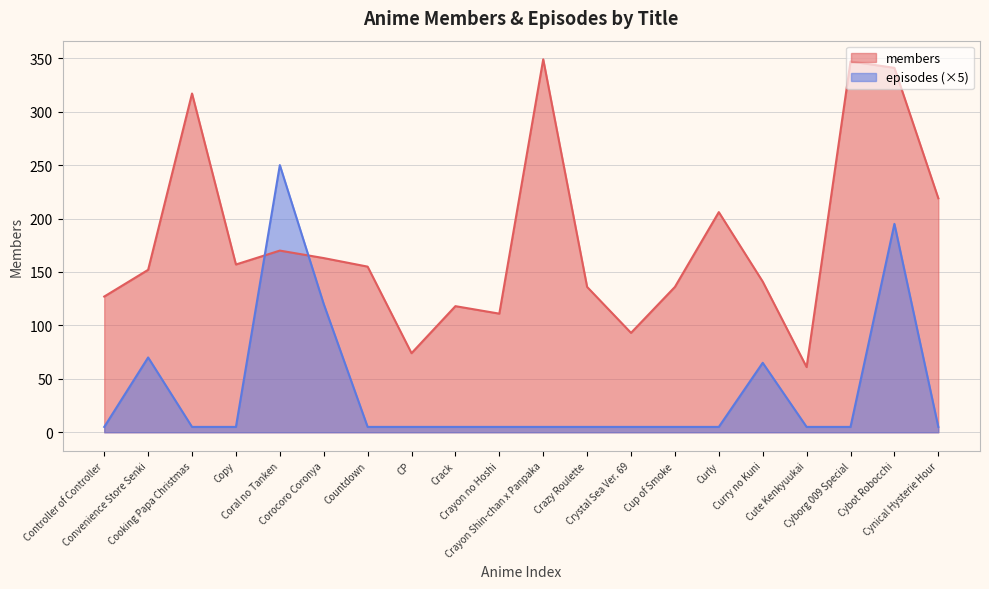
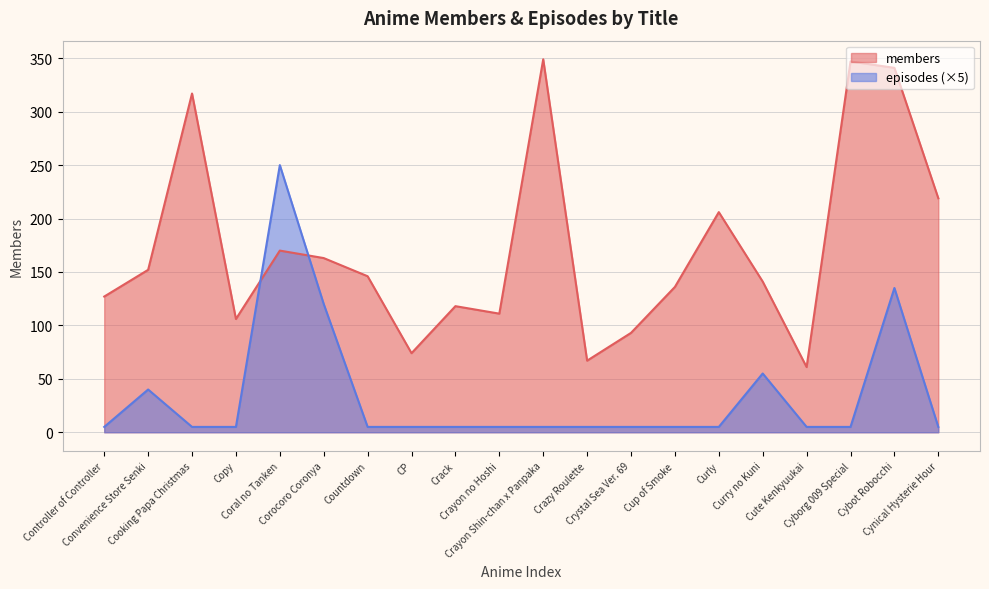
  {
    "members": {
      "Controller of Controller": 127,
      "Convenience Store Senki": 152,
      "Cooking Papa Christmas": 317,
-     "Copy": 157,
+     "Copy": 106,
      "Coral no Tanken": 170,
      "Corocoro Coronya": 163,
-     "Countdown": 155,
+     "Countdown": 146,
      "CP": 74,
      "Crack": 118,
      "Crayon no Hoshi": 111,
      "Crayon Shin-chan x Panpaka": 349,
-     "Crazy Roulette": 136,
+     "Crazy Roulette": 67,
      "Crystal Sea Ver. 69": 93,
      "Cup of Smoke": 136,
      "Curly": 206,
      "Curry no Kuni": 141,
      "Cute Kenkyuukai": 61,
      "Cynical Hysterie Hour": 219
    },
    "episodes (×5)": {
      "Controller of Controller": 5,
-     "Convenience Store Senki": 70,
+     "Convenience Store Senki": 40,
      "Cooking Papa Christmas": 5,
      "Copy": 5,
      "Coral no Tanken": 250,
      "Corocoro Coronya": 120,
      "Countdown": 5,
      "CP": 5,
      "Crack": 5,
      "Crayon no Hoshi": 5,
      "Crayon Shin-chan x Panpaka": 5,
      "Crazy Roulette": 5,
      "Crystal Sea Ver. 69": 5,
      "Cup of Smoke": 5,
      "Curly": 5,
-     "Curry no Kuni": 65,
+     "Curry no Kuni": 55,
      "Cute Kenkyuukai": 5,
      "Cyborg 009 Special": 5,
-     "Cybot Robocchi": 195,
+     "Cybot Robocchi": 135,
      "Cynical Hysterie Hour": 5
    }
  }
